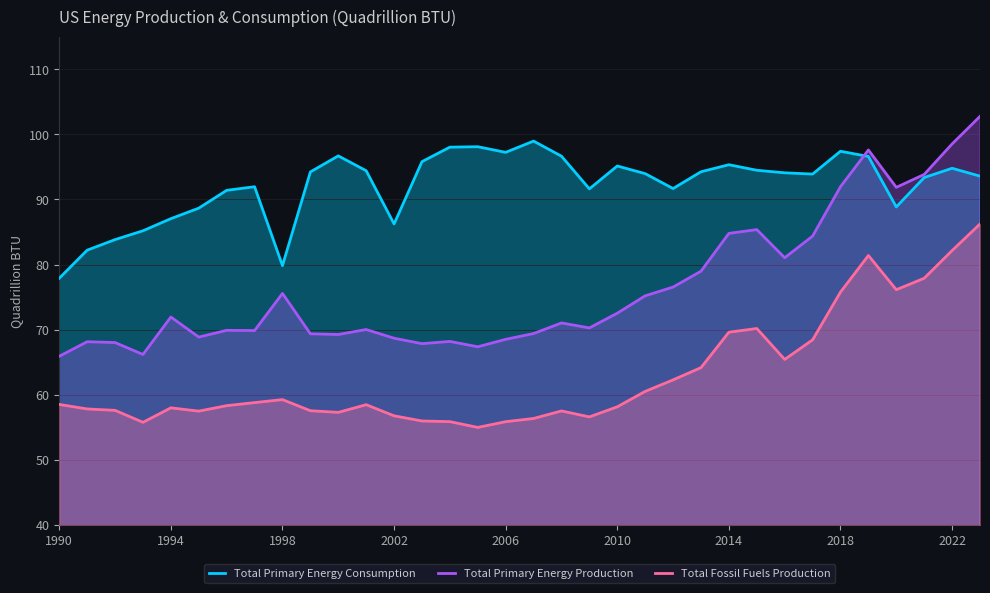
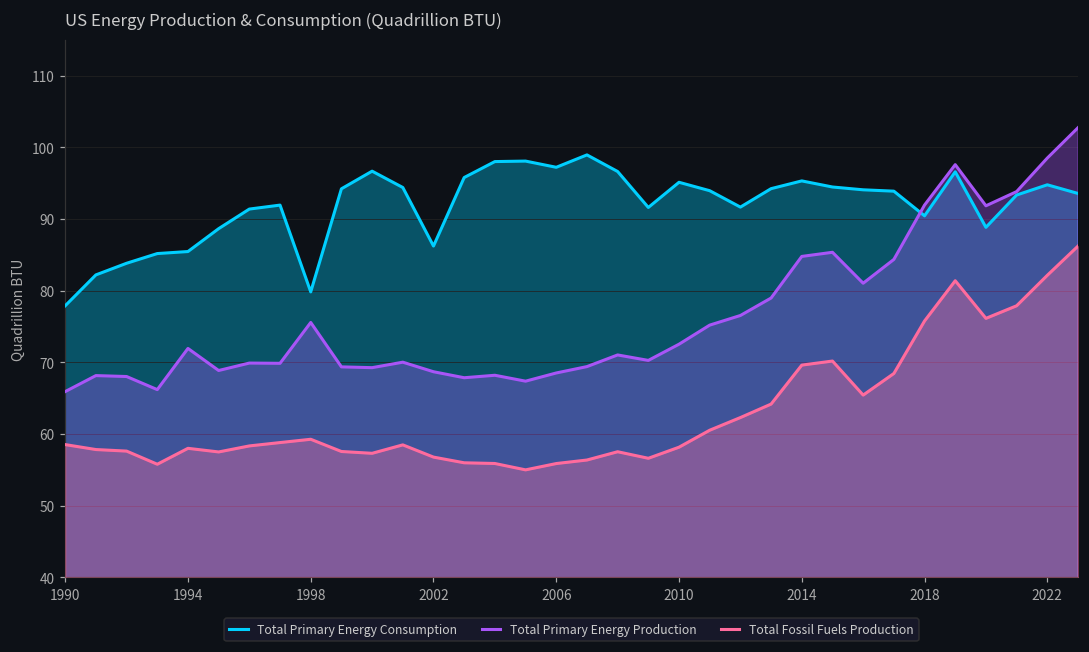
  {
    "Total Primary Energy Consumption": {
      "1990": 78,
-     "1994": 87,
+     "1994": 85,
      "1998": 80,
      "2002": 86,
      "2006": 97,
      "2010": 95,
      "2014": 95,
-     "2018": 97,
+     "2018": 90,
      "2022": 95
    },
    "Total Primary Energy Production": {
      "1990": 66,
      "1994": 72,
      "1998": 76,
      "2002": 69,
      "2006": 69,
      "2010": 73,
      "2014": 85,
      "2018": 92,
      "2022": 99
    },
    "Total Fossil Fuels Production": {
      "1990": 59,
      "1994": 58,
      "1998": 59,
      "2002": 57,
      "2006": 56,
      "2010": 58,
      "2014": 70,
      "2018": 76,
      "2022": 82
    }
  }
